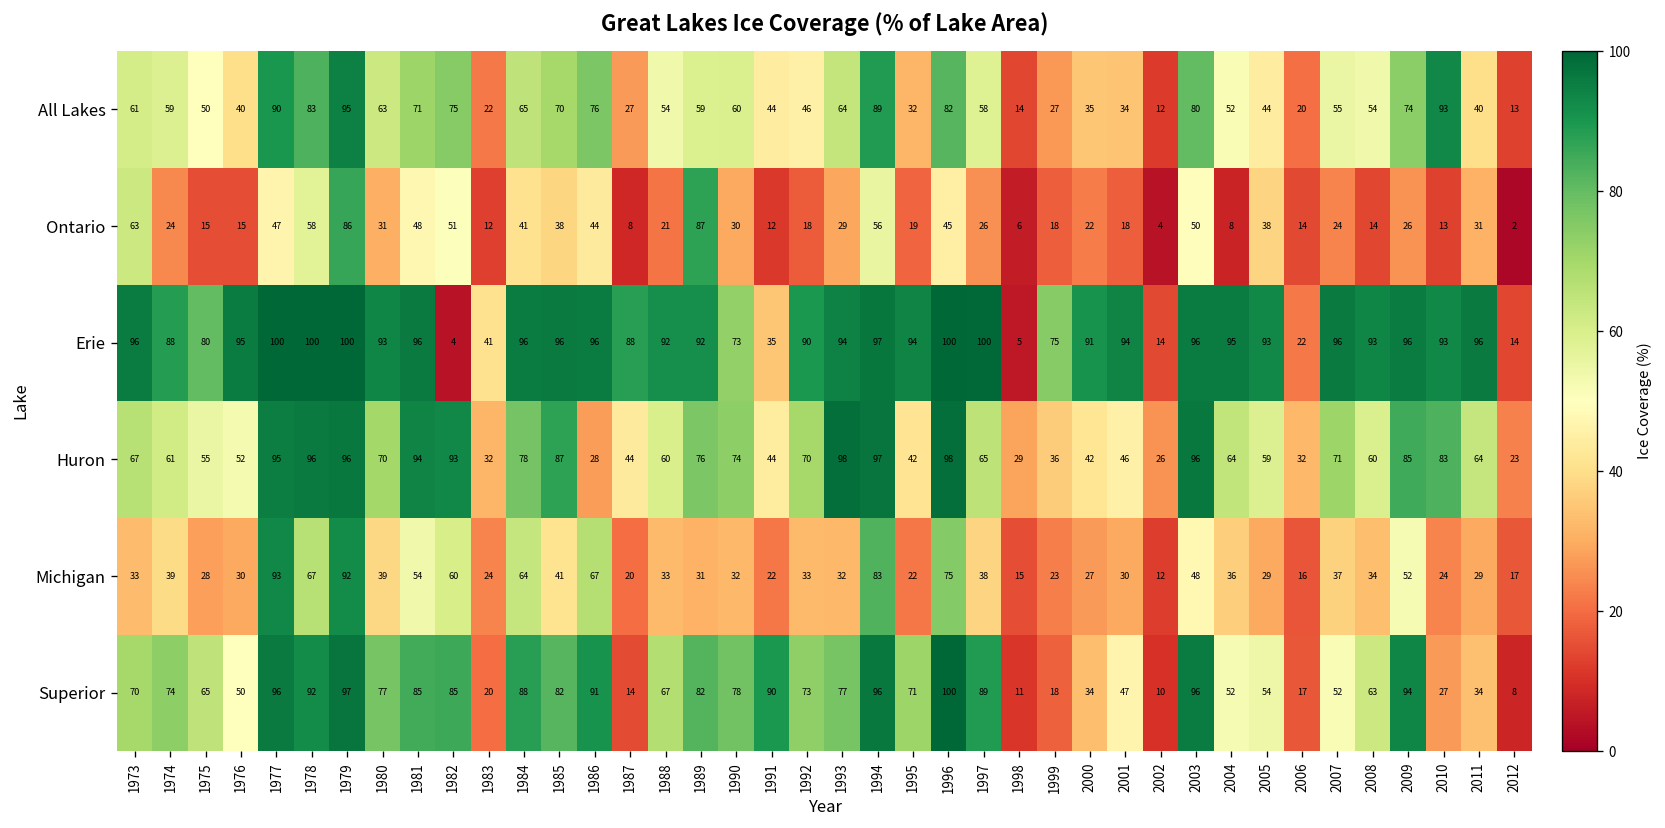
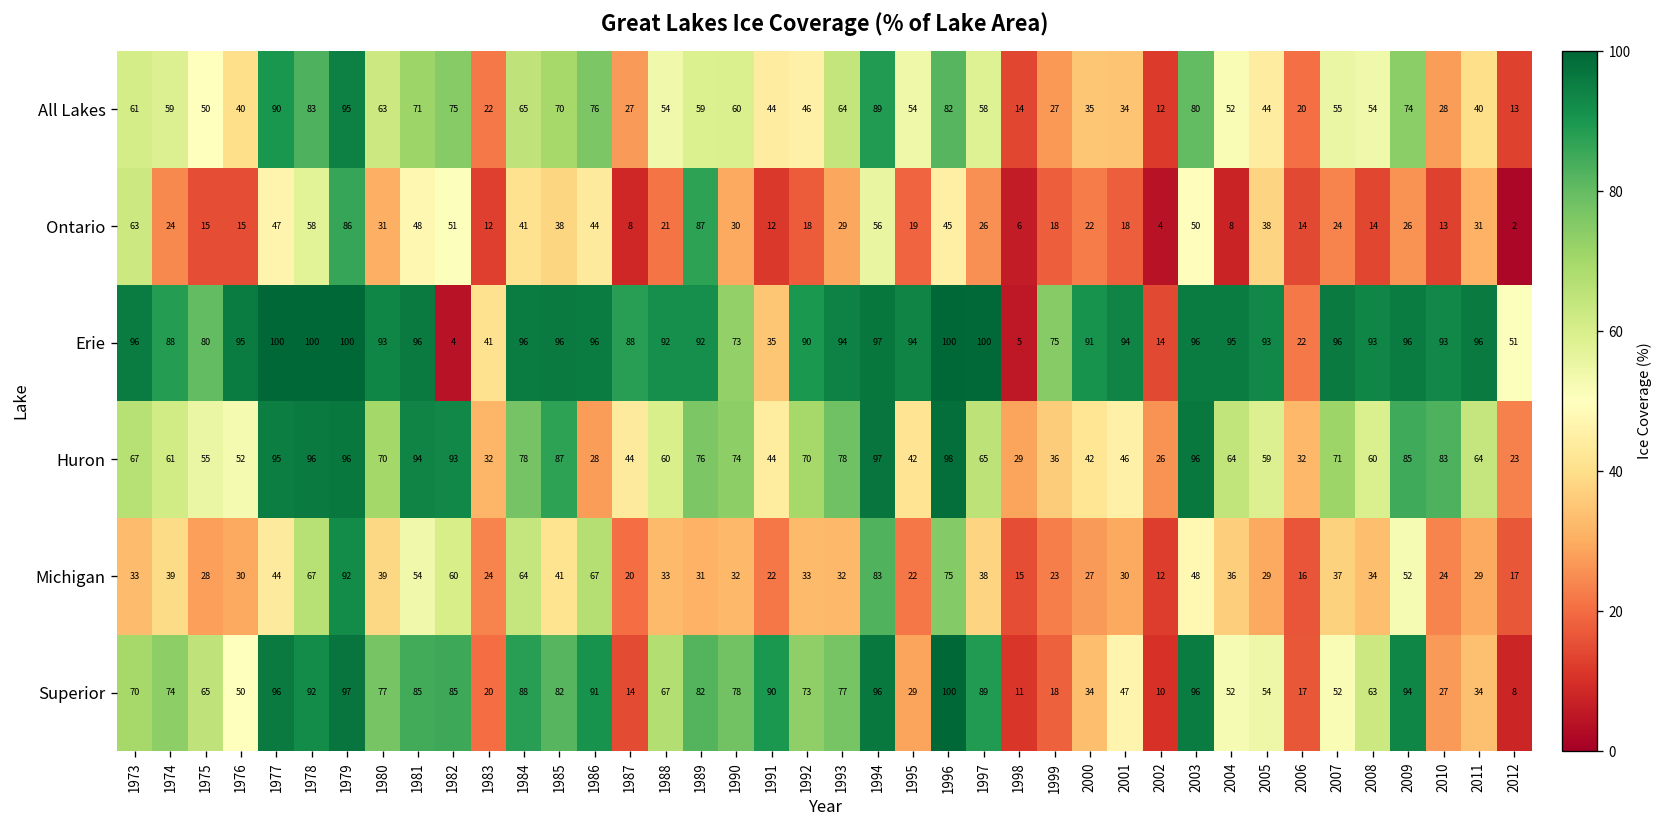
  {
    "All Lakes": {
      "1973": 61,
      "1974": 59,
      "1975": 50,
      "1976": 40,
      "1977": 90,
      "1978": 83,
      "1979": 95,
      "1980": 63,
      "1981": 71,
      "1982": 75,
      "1983": 22,
      "1984": 65,
      "1985": 70,
      "1986": 76,
      "1987": 27,
      "1988": 54,
      "1989": 59,
      "1990": 60,
      "1991": 44,
      "1992": 46,
      "1993": 64,
      "1994": 89,
-     "1995": 32,
+     "1995": 54,
      "1996": 82,
      "1997": 58,
      "1998": 14,
      "1999": 27,
      "2000": 35,
      "2001": 34,
      "2002": 12,
      "2003": 80,
      "2004": 52,
      "2005": 44,
      "2006": 20,
      "2007": 55,
      "2008": 54,
      "2009": 74,
-     "2010": 93,
+     "2010": 28,
      "2011": 40,
      "2012": 13
    },
    "Erie": {
      "1973": 96,
      "1974": 88,
      "1975": 80,
      "1976": 95,
      "1977": 100,
      "1978": 100,
      "1979": 100,
      "1980": 93,
      "1981": 96,
      "1982": 4,
      "1983": 41,
      "1984": 96,
      "1985": 96,
      "1986": 96,
      "1987": 88,
      "1988": 92,
      "1989": 92,
      "1990": 73,
      "1991": 35,
      "1992": 90,
      "1993": 94,
      "1994": 97,
      "1995": 94,
      "1996": 100,
      "1997": 100,
      "1998": 5,
      "1999": 75,
      "2000": 91,
      "2001": 94,
      "2002": 14,
      "2003": 96,
      "2004": 95,
      "2005": 93,
      "2006": 22,
      "2007": 96,
      "2008": 93,
      "2009": 96,
      "2010": 93,
      "2011": 96,
-     "2012": 14
+     "2012": 51
    },
    "Huron": {
      "1973": 67,
      "1974": 61,
      "1975": 55,
      "1976": 52,
      "1977": 95,
      "1978": 96,
      "1979": 96,
      "1980": 70,
      "1981": 94,
      "1982": 93,
      "1983": 32,
      "1984": 78,
      "1985": 87,
      "1986": 28,
      "1987": 44,
      "1988": 60,
      "1989": 76,
      "1990": 74,
      "1991": 44,
      "1992": 70,
-     "1993": 98,
+     "1993": 78,
      "1994": 97,
      "1995": 42,
      "1996": 98,
      "1997": 65,
      "1998": 29,
      "1999": 36,
      "2000": 42,
      "2001": 46,
      "2002": 26,
      "2003": 96,
      "2004": 64,
      "2005": 59,
      "2006": 32,
      "2007": 71,
      "2008": 60,
      "2009": 85,
      "2010": 83,
      "2011": 64,
      "2012": 23
    },
    "Michigan": {
      "1973": 33,
      "1974": 39,
      "1975": 28,
      "1976": 30,
-     "1977": 93,
+     "1977": 44,
      "1978": 67,
      "1979": 92,
      "1980": 39,
      "1981": 54,
      "1982": 60,
      "1983": 24,
      "1984": 64,
      "1985": 41,
      "1986": 67,
      "1987": 20,
      "1988": 33,
      "1989": 31,
      "1990": 32,
      "1991": 22,
      "1992": 33,
      "1993": 32,
      "1994": 83,
      "1995": 22,
      "1996": 75,
      "1997": 38,
      "1998": 15,
      "1999": 23,
      "2000": 27,
      "2001": 30,
      "2002": 12,
      "2003": 48,
      "2004": 36,
      "2005": 29,
      "2006": 16,
      "2007": 37,
      "2008": 34,
      "2009": 52,
      "2010": 24,
      "2011": 29,
      "2012": 17
    },
    "Superior": {
      "1973": 70,
      "1974": 74,
      "1975": 65,
      "1976": 50,
      "1977": 96,
      "1978": 92,
      "1979": 97,
      "1980": 77,
      "1981": 85,
      "1982": 85,
      "1983": 20,
      "1984": 88,
      "1985": 82,
      "1986": 91,
      "1987": 14,
      "1988": 67,
      "1989": 82,
      "1990": 78,
      "1991": 90,
      "1992": 73,
      "1993": 77,
      "1994": 96,
-     "1995": 71,
+     "1995": 29,
      "1996": 100,
      "1997": 89,
      "1998": 11,
      "1999": 18,
      "2000": 34,
      "2001": 47,
      "2002": 10,
      "2003": 96,
      "2004": 52,
      "2005": 54,
      "2006": 17,
      "2007": 52,
      "2008": 63,
      "2009": 94,
      "2010": 27,
      "2011": 34,
      "2012": 8
    }
  }
